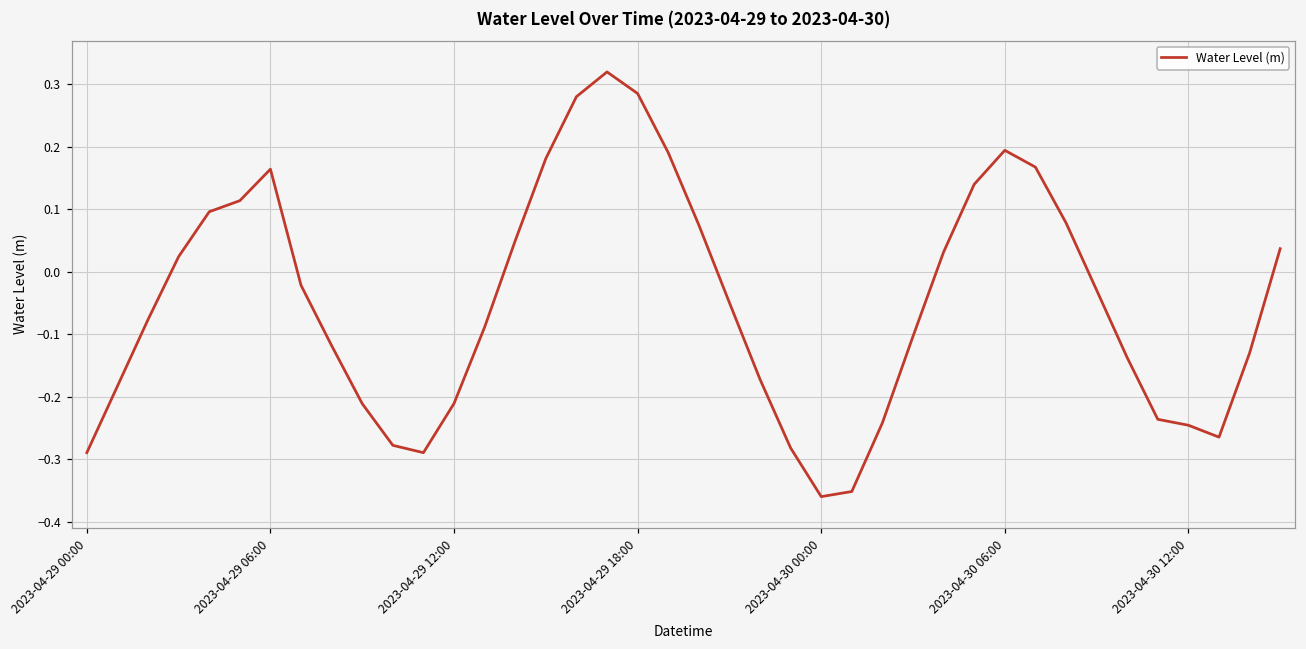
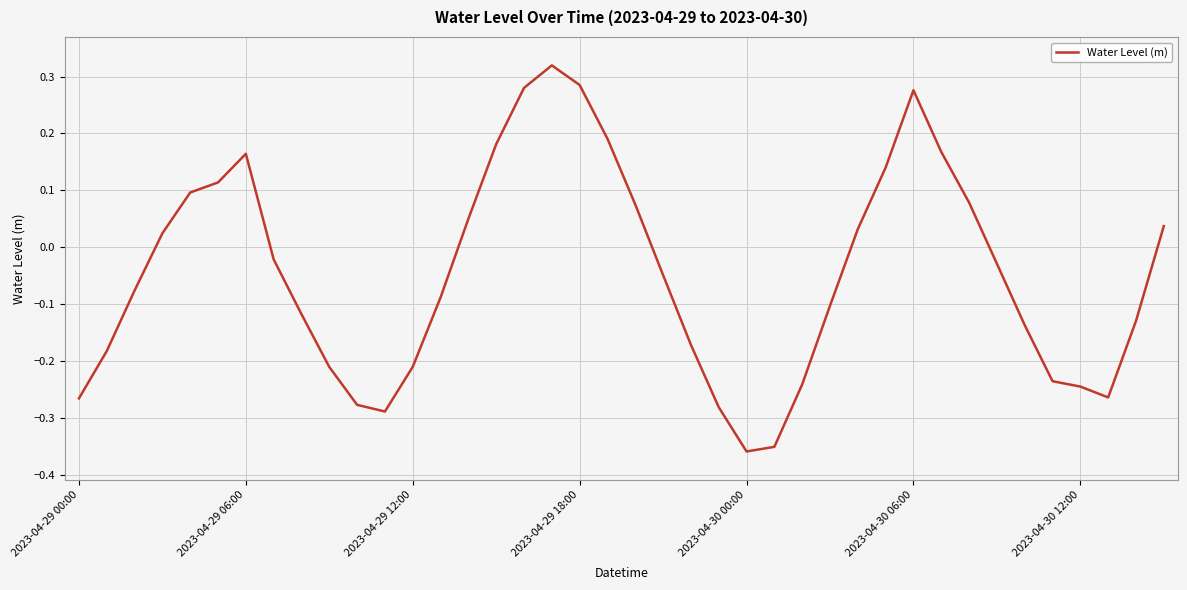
  {
-   "2023-04-29 00:00": -0.29,
+   "2023-04-29 00:00": -0.27,
    "2023-04-29 06:00": 0.16,
    "2023-04-29 12:00": -0.21,
    "2023-04-29 18:00": 0.29,
    "2023-04-30 00:00": -0.36,
-   "2023-04-30 06:00": 0.19,
+   "2023-04-30 06:00": 0.28,
    "2023-04-30 12:00": -0.25
  }
